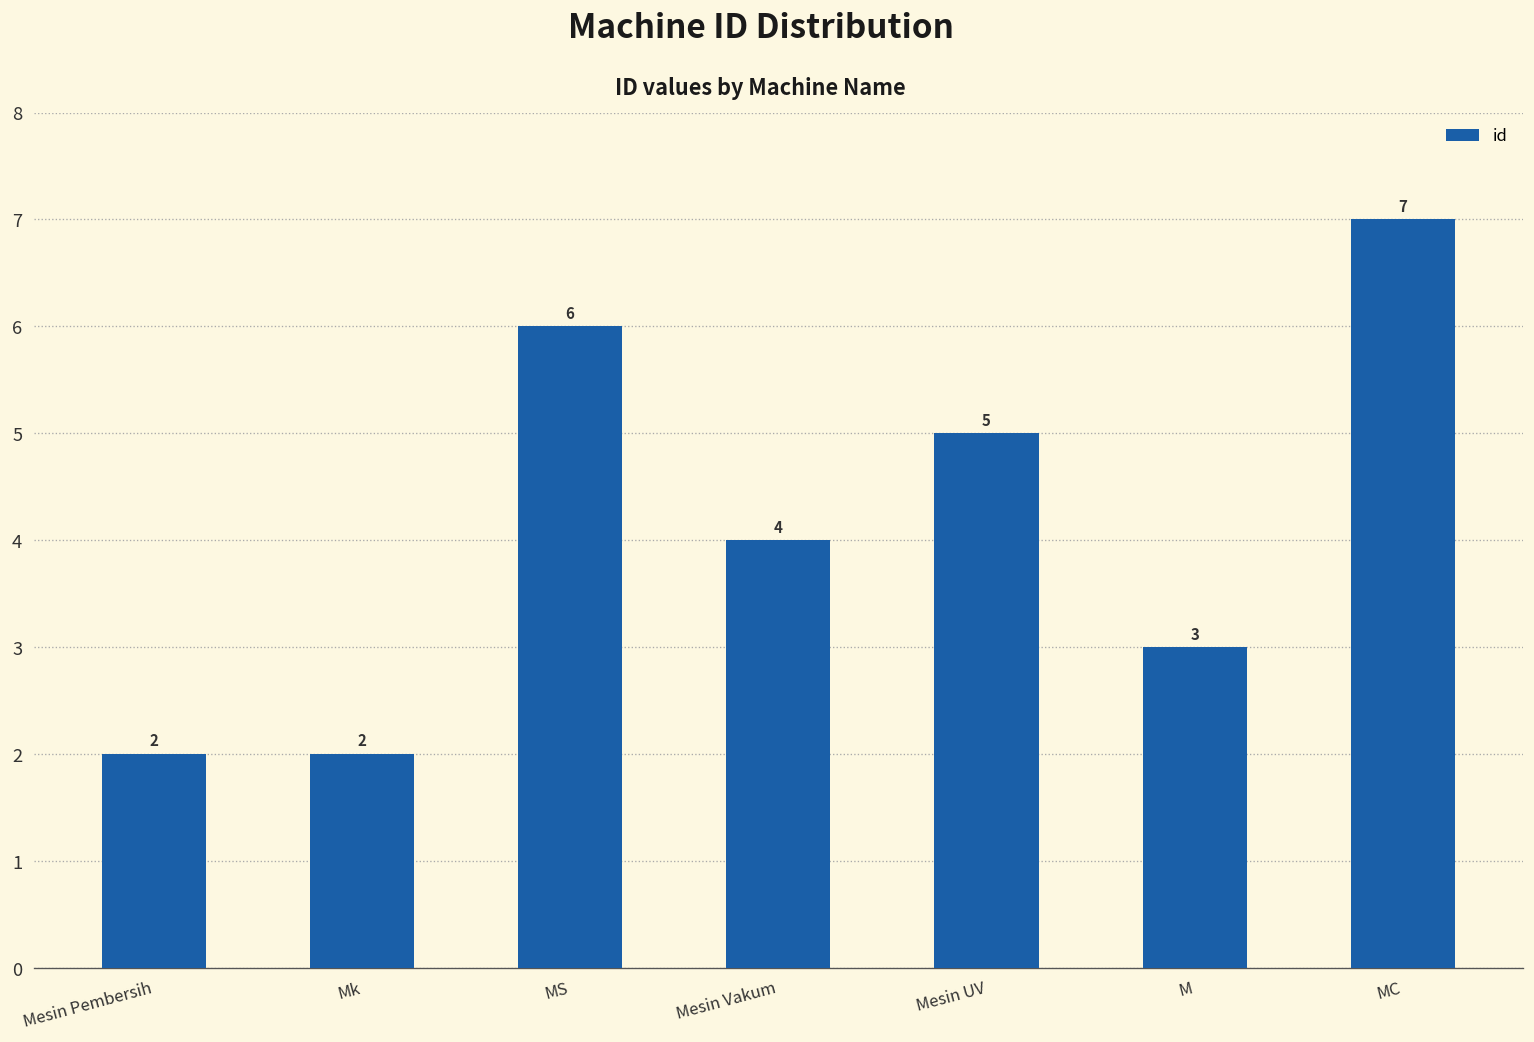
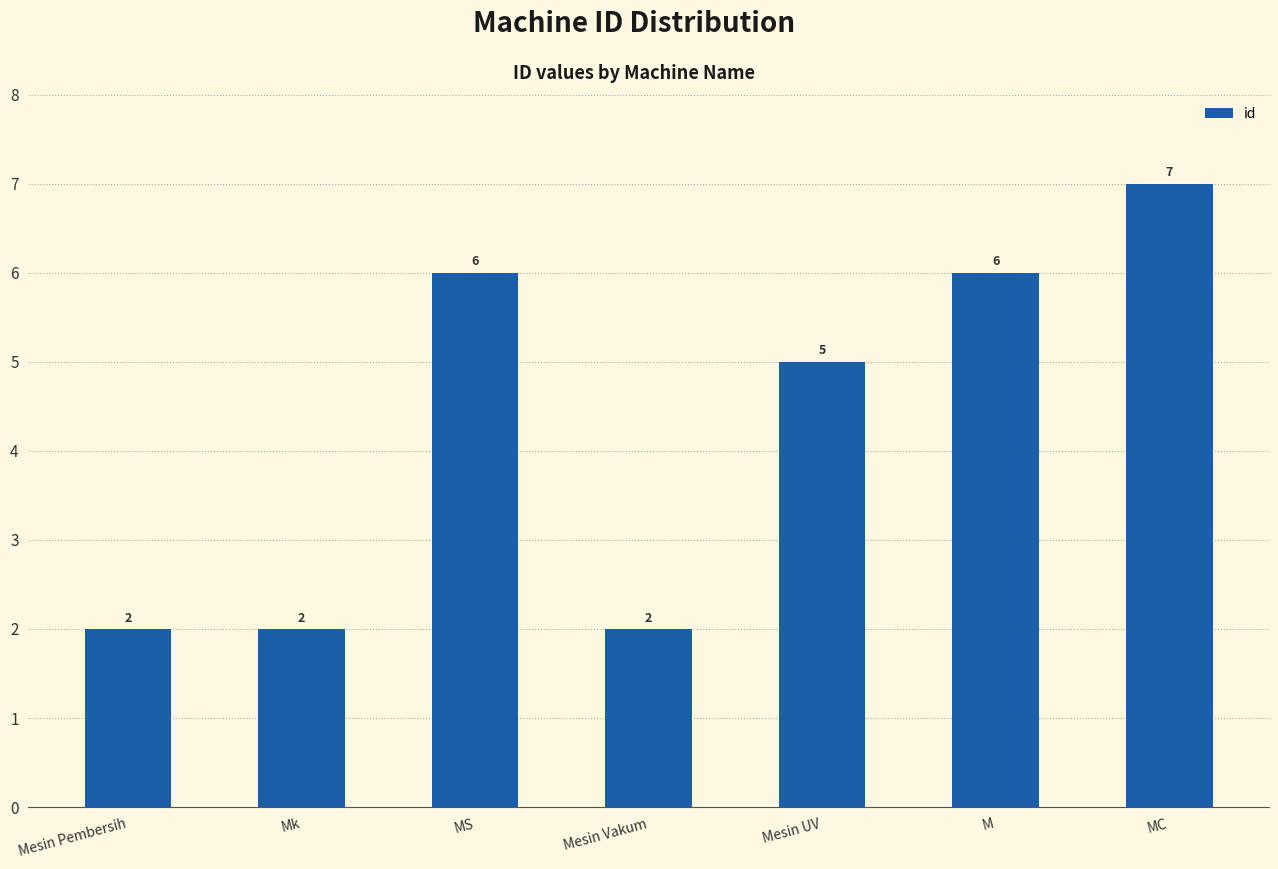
  {
    "Mesin Pembersih": 2,
    "Mk": 2,
    "MS": 6,
-   "Mesin Vakum": 4,
+   "Mesin Vakum": 2,
    "Mesin UV": 5,
-   "M": 3,
+   "M": 6,
    "MC": 7
  }
